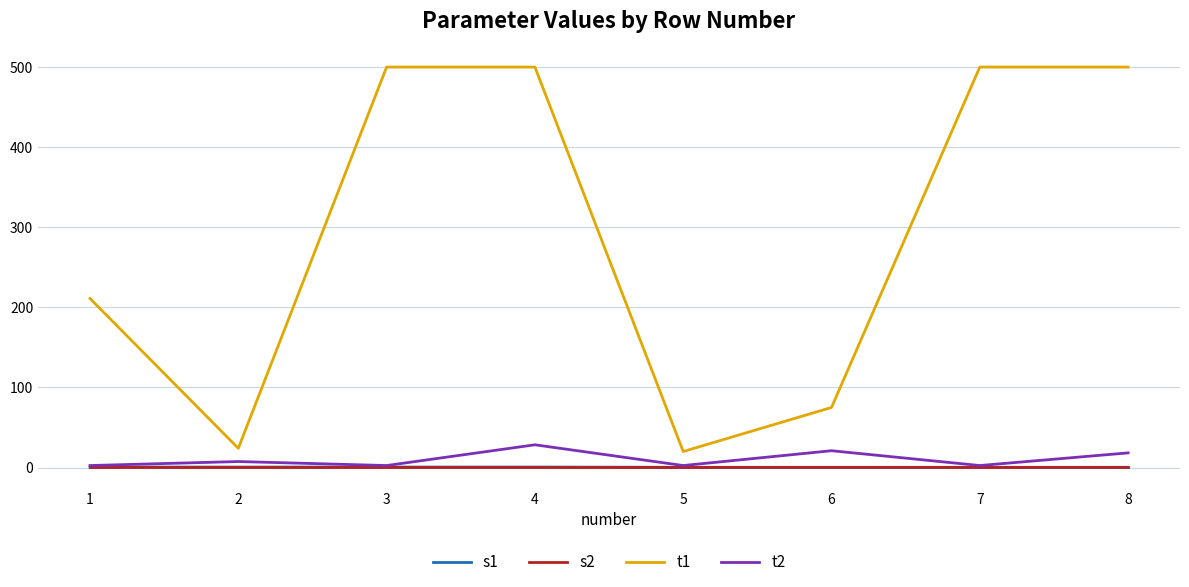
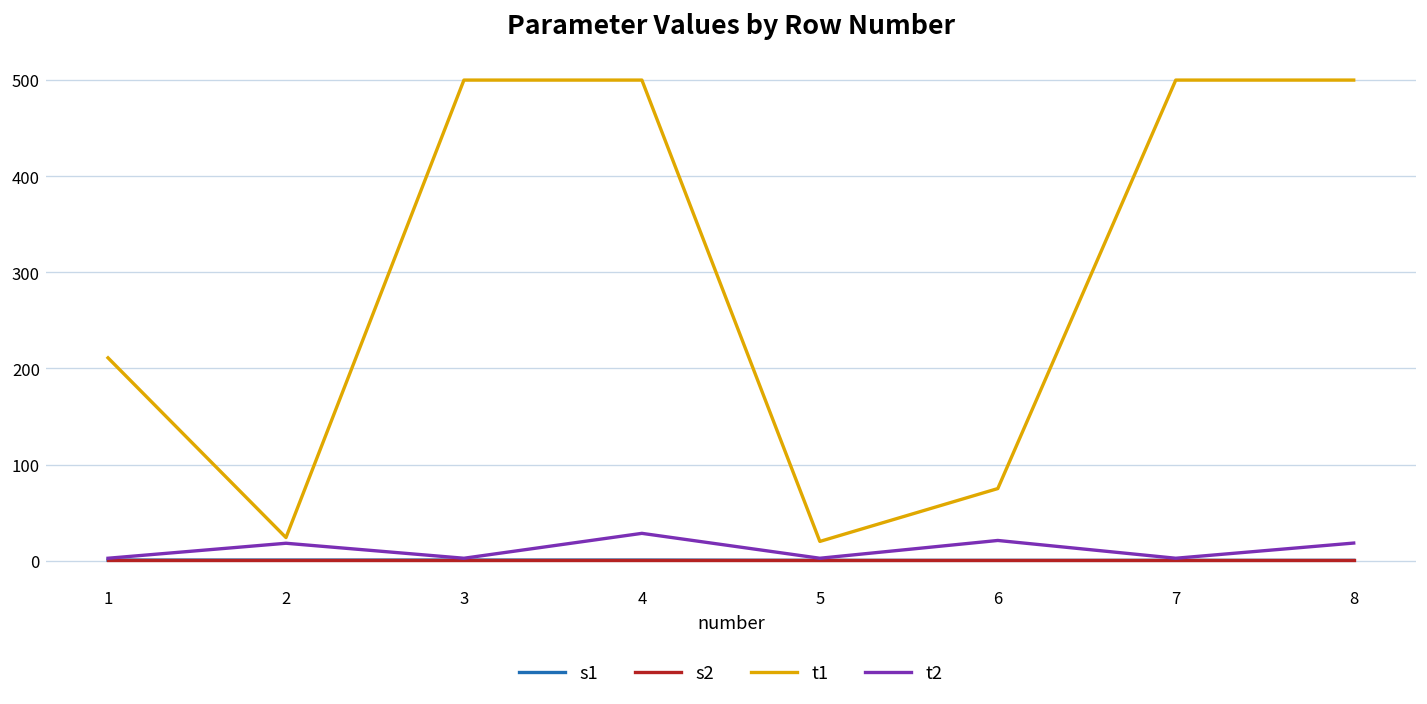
  {
    "t1": {
      "1": 210,
      "2": 20,
      "3": 500,
      "4": 500,
      "5": 20,
      "6": 80,
      "7": 500,
      "8": 500
    },
    "t2": {
-     "2": 10,
+     "2": 20,
      "4": 30,
      "6": 20,
      "8": 20
    }
  }
